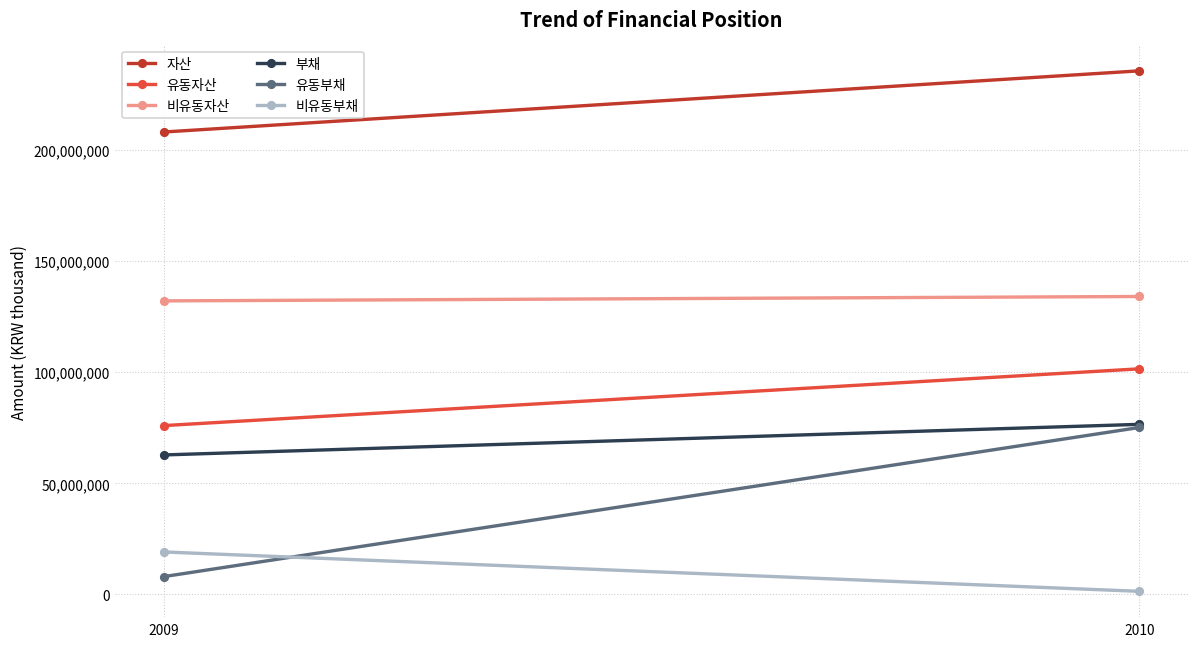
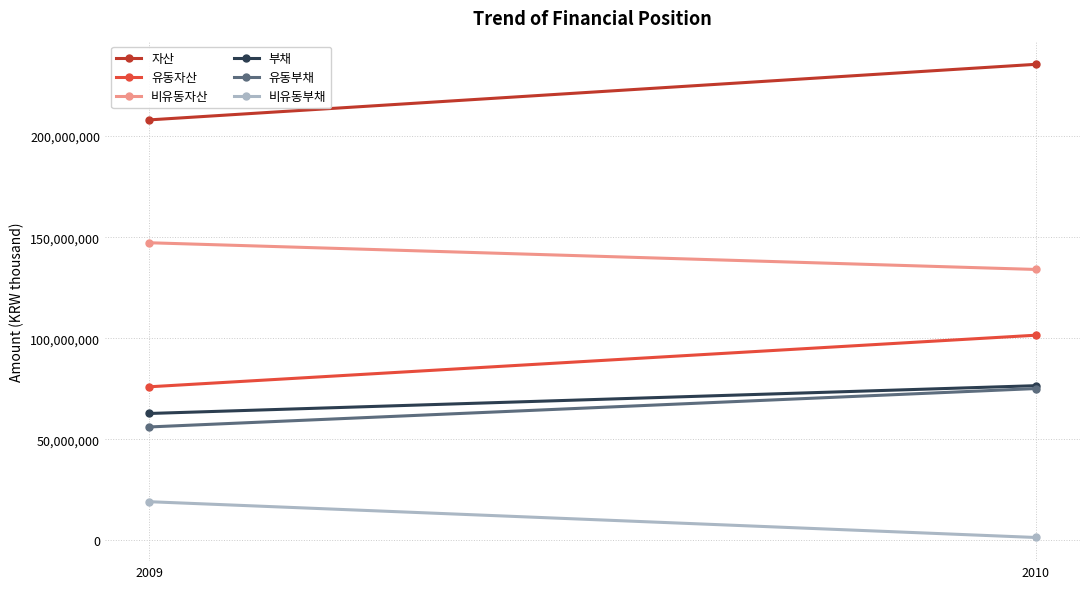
  {
    "비유동자산": {
-     "2009": "132,000,000",
+     "2009": "147,000,000",
      "2010": "134,000,000"
    },
    "부채": {
      "2009": "63,000,000",
      "2010": "77,000,000"
    },
    "유동부채": {
-     "2009": "8,000,000",
+     "2009": "56,000,000",
      "2010": "75,000,000"
    },
    "비유동부채": {
      "2009": "19,000,000",
      "2010": "1,000,000"
    }
  }
